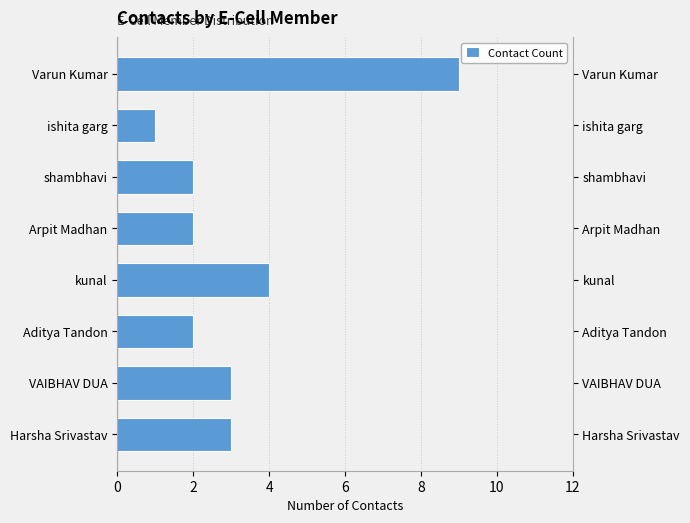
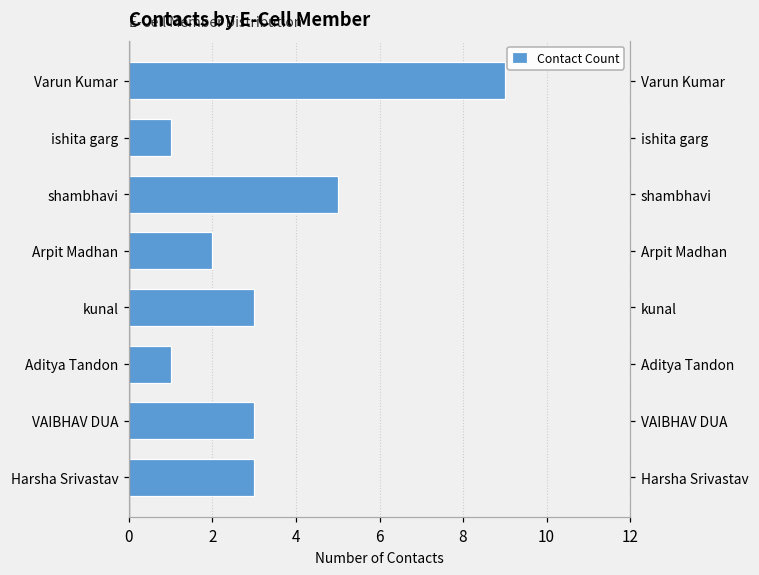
  {
    "Varun Kumar": 9,
    "ishita garg": 1,
-   "shambhavi": 2,
+   "shambhavi": 5,
    "Arpit Madhan": 2,
-   "kunal": 4,
-   "Aditya Tandon": 2,
+   "kunal": 3,
+   "Aditya Tandon": 1,
    "VAIBHAV DUA": 3,
    "Harsha Srivastav": 3
  }
